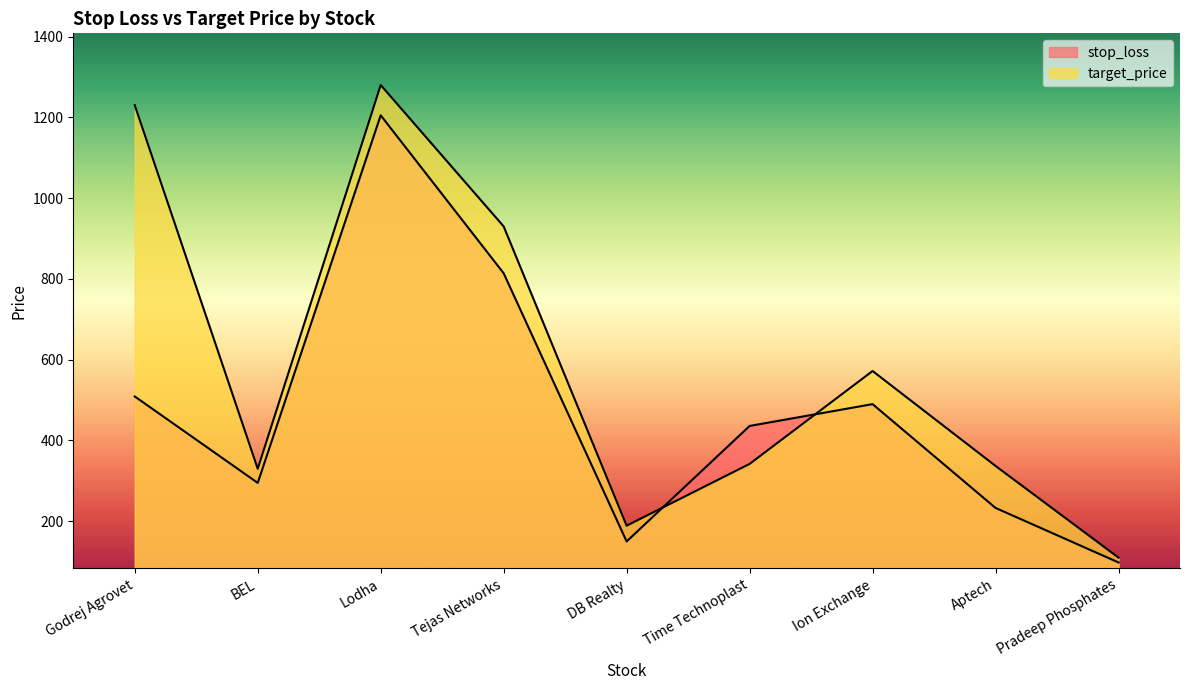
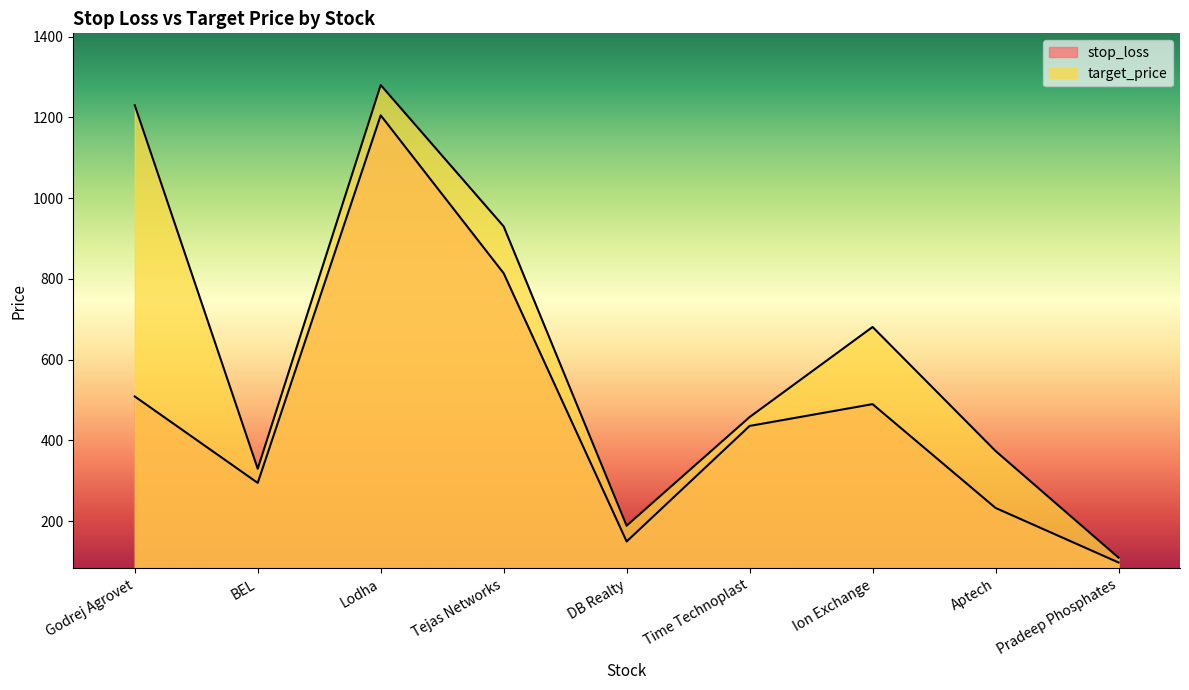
  {
    "stop_loss": {
      "Godrej Agrovet": 510,
      "BEL": 300,
      "Lodha": 1210,
      "Tejas Networks": 810,
      "DB Realty": 150,
      "Time Technoplast": 440,
      "Ion Exchange": 490,
      "Aptech": 230,
      "Pradeep Phosphates": 100
    },
    "target_price": {
      "Godrej Agrovet": 1230,
      "BEL": 330,
      "Lodha": 1280,
      "Tejas Networks": 930,
      "DB Realty": 190,
-     "Time Technoplast": 340,
-     "Ion Exchange": 570,
-     "Aptech": 340,
+     "Time Technoplast": 460,
+     "Ion Exchange": 680,
+     "Aptech": 370,
      "Pradeep Phosphates": 110
    }
  }
